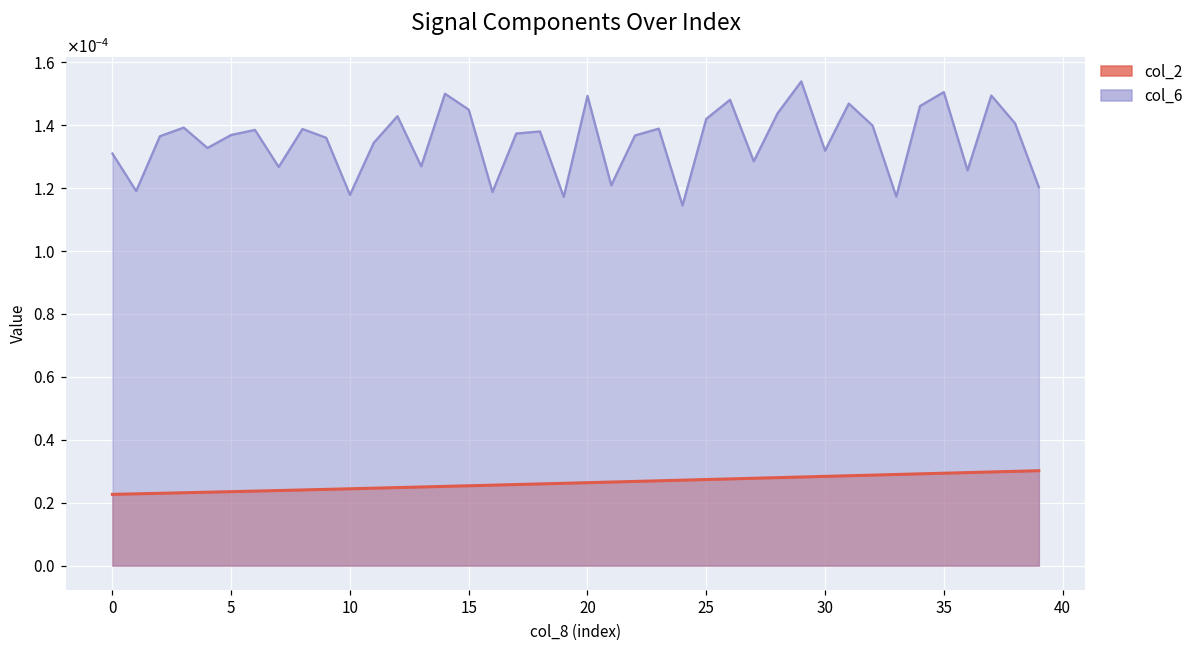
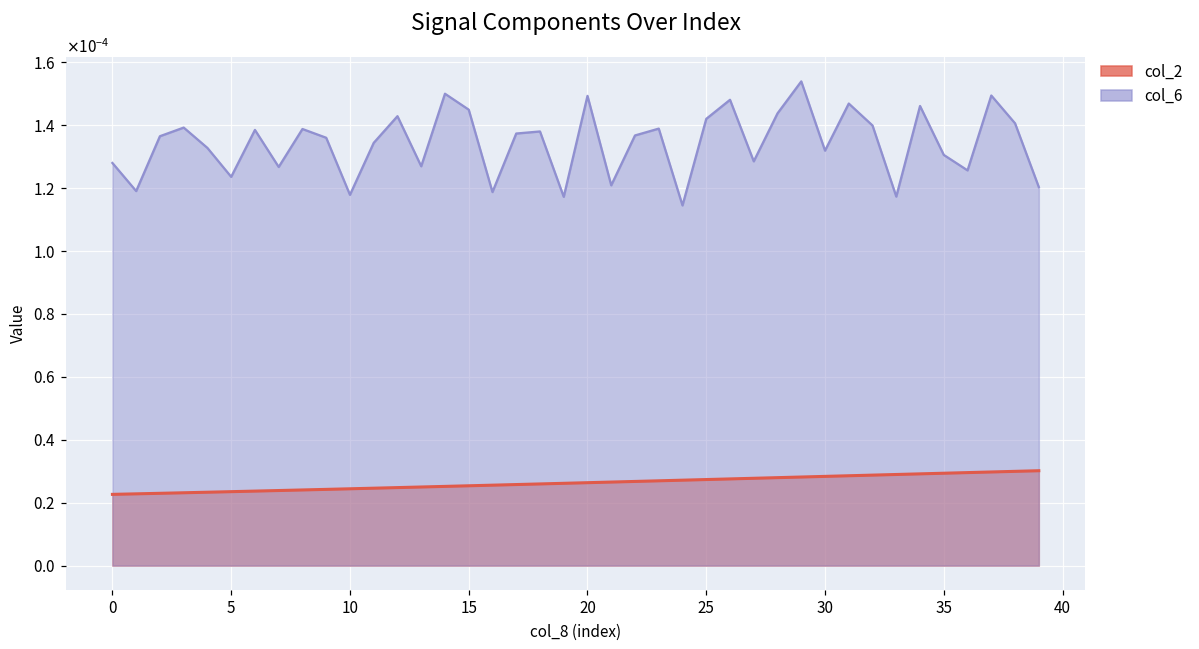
  {
    "col_2": {
      "0": 0.000023,
      "5": 0.000023,
      "10": 0.000024,
      "15": 0.000025,
      "20": 0.000026,
      "25": 0.000027,
      "30": 0.000028,
      "35": 0.000029
    },
    "col_6": {
-     "0": 0.000131,
-     "5": 0.000137,
+     "0": 0.000128,
+     "5": 0.000124,
      "10": 0.000118,
      "15": 0.000145,
      "20": 0.000149,
      "25": 0.000142,
      "30": 0.000132,
-     "35": 0.000151
+     "35": 0.000131
    }
  }
